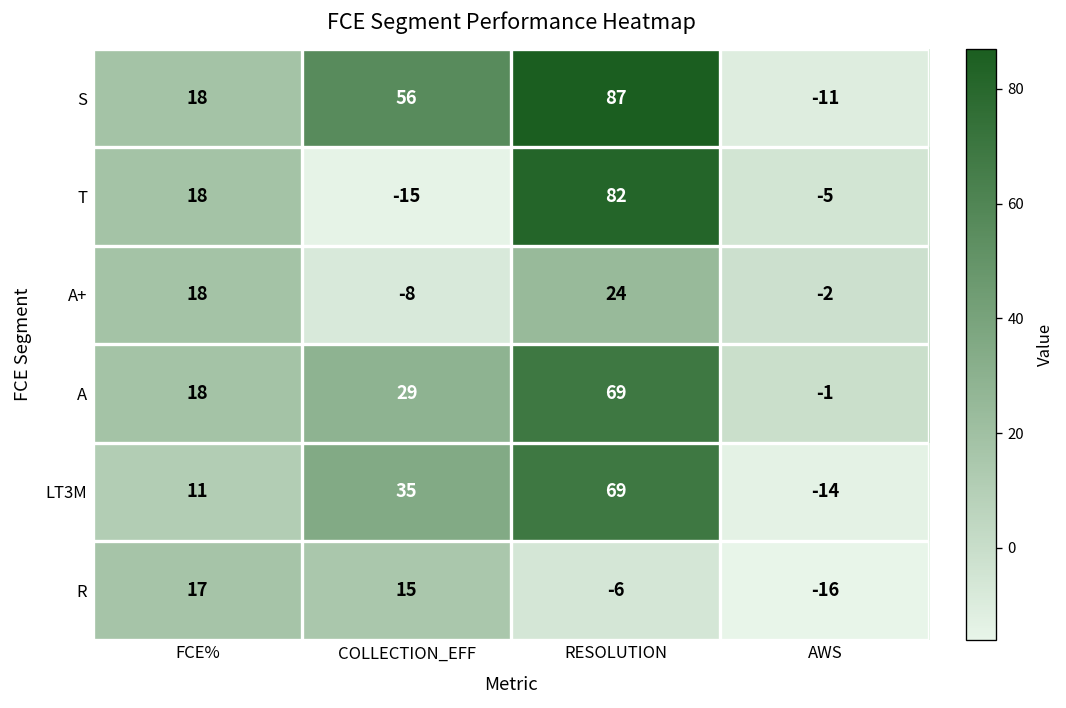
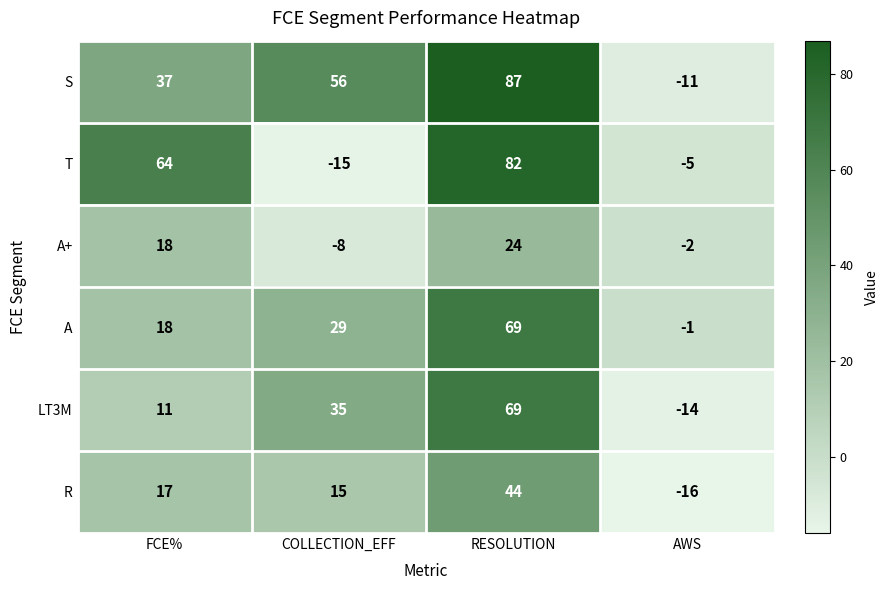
  {
    "S": {
-     "FCE%": 18,
+     "FCE%": 37,
      "COLLECTION_EFF": 56,
      "RESOLUTION": 87,
      "AWS": -11
    },
    "T": {
-     "FCE%": 18,
+     "FCE%": 64,
      "COLLECTION_EFF": -15,
      "RESOLUTION": 82,
      "AWS": -5
    },
    "A+": {
      "FCE%": 18,
      "COLLECTION_EFF": -8,
      "RESOLUTION": 24,
      "AWS": -2
    },
    "A": {
      "FCE%": 18,
      "COLLECTION_EFF": 29,
      "RESOLUTION": 69,
      "AWS": -1
    },
    "LT3M": {
      "FCE%": 11,
      "COLLECTION_EFF": 35,
      "RESOLUTION": 69,
      "AWS": -14
    },
    "R": {
      "FCE%": 17,
      "COLLECTION_EFF": 15,
-     "RESOLUTION": -6,
+     "RESOLUTION": 44,
      "AWS": -16
    }
  }
